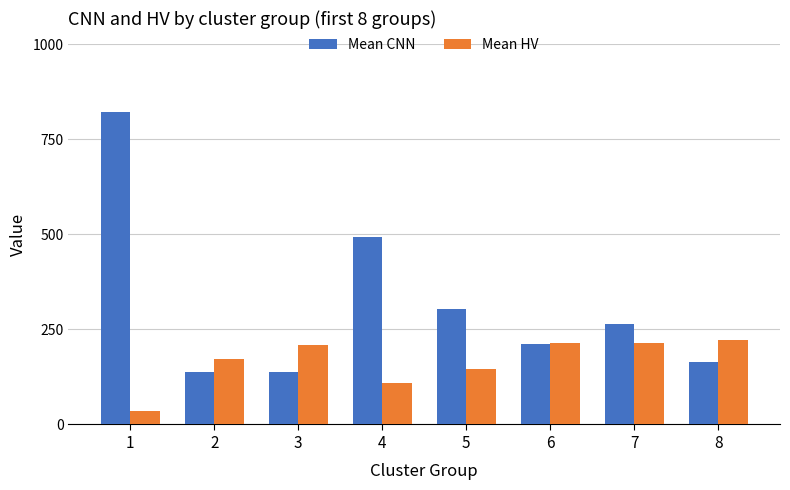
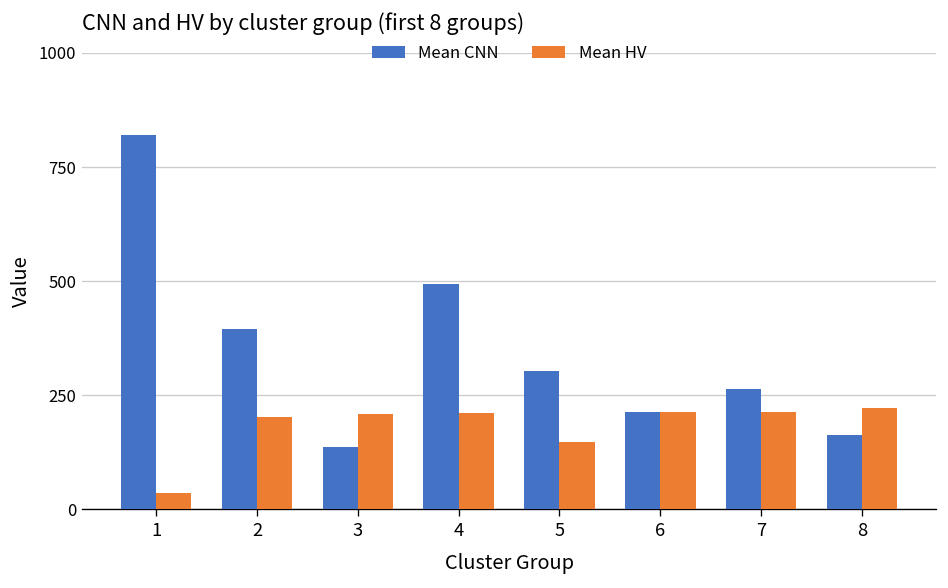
  {
    "Mean CNN": {
      "1": 820,
-     "2": 140,
+     "2": 400,
      "3": 140,
      "4": 490,
      "5": 300,
      "6": 210,
      "7": 260,
      "8": 160
    },
    "Mean HV": {
      "1": 40,
-     "2": 170,
+     "2": 200,
      "3": 210,
-     "4": 110,
+     "4": 210,
      "5": 150,
      "6": 210,
      "7": 210,
      "8": 220
    }
  }
